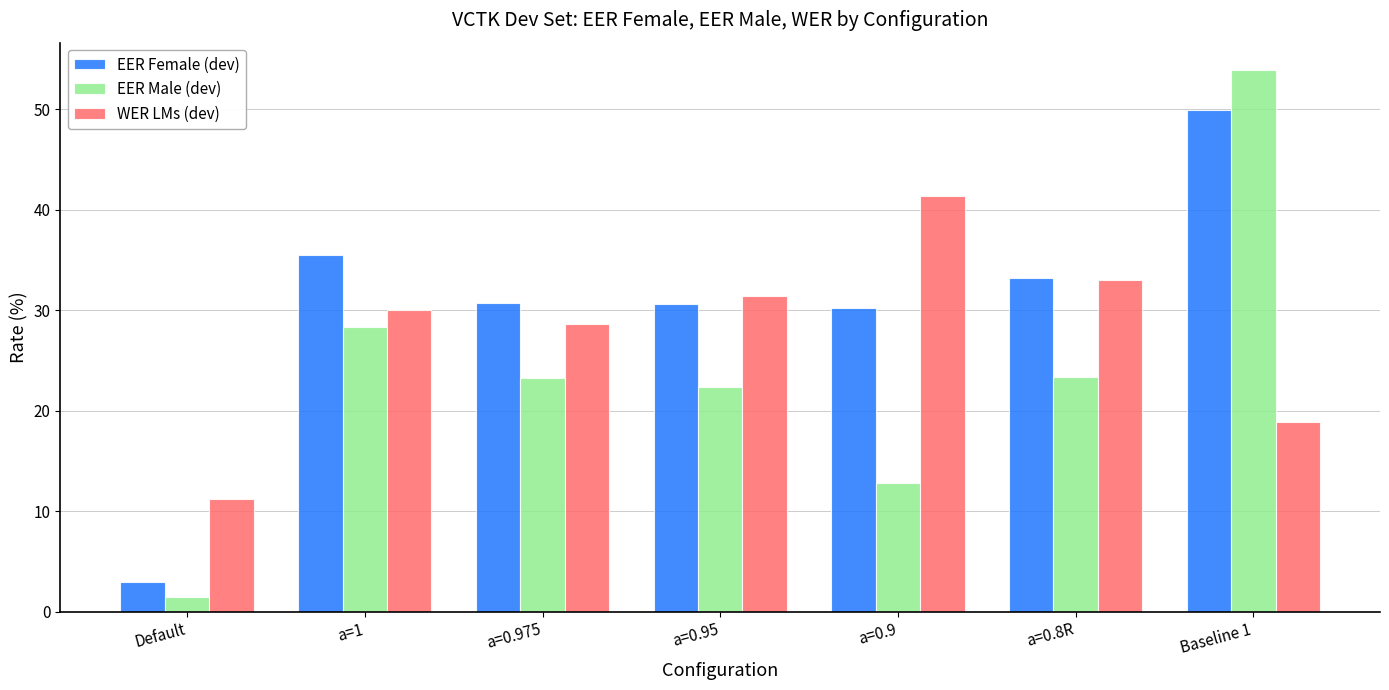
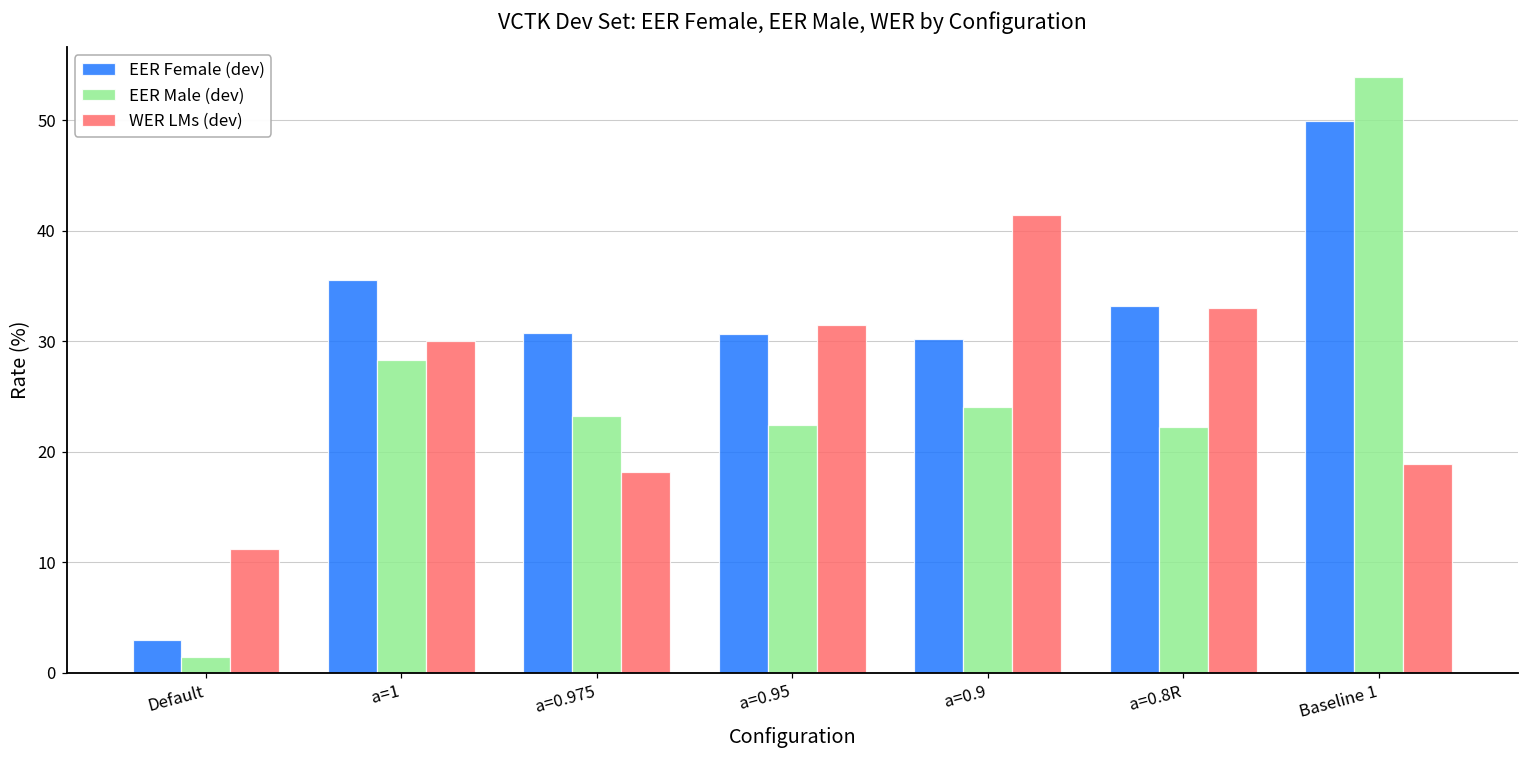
  {
    "EER Female (dev)": {
      "Default": 2.9,
      "a=1": 35.5,
      "a=0.975": 30.7,
      "a=0.95": 30.7,
      "a=0.9": 30.2,
      "a=0.8R": 33.2,
      "Baseline 1": 50.0
    },
    "EER Male (dev)": {
      "Default": 1.4,
      "a=1": 28.3,
      "a=0.975": 23.3,
      "a=0.95": 22.4,
-     "a=0.9": 12.8,
-     "a=0.8R": 23.4,
+     "a=0.9": 24.1,
+     "a=0.8R": 22.3,
      "Baseline 1": 54.0
    },
    "WER LMs (dev)": {
      "Default": 11.2,
      "a=1": 30.1,
-     "a=0.975": 28.7,
+     "a=0.975": 18.2,
      "a=0.95": 31.5,
      "a=0.9": 41.4,
      "a=0.8R": 33.0,
      "Baseline 1": 18.9
    }
  }
